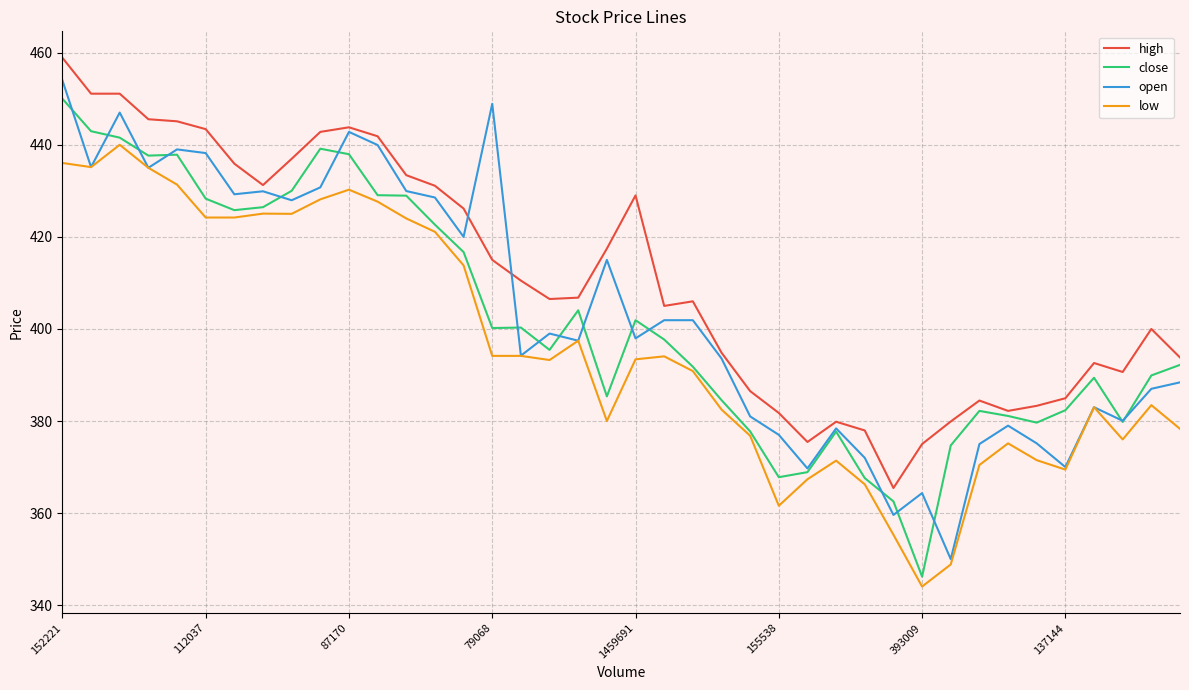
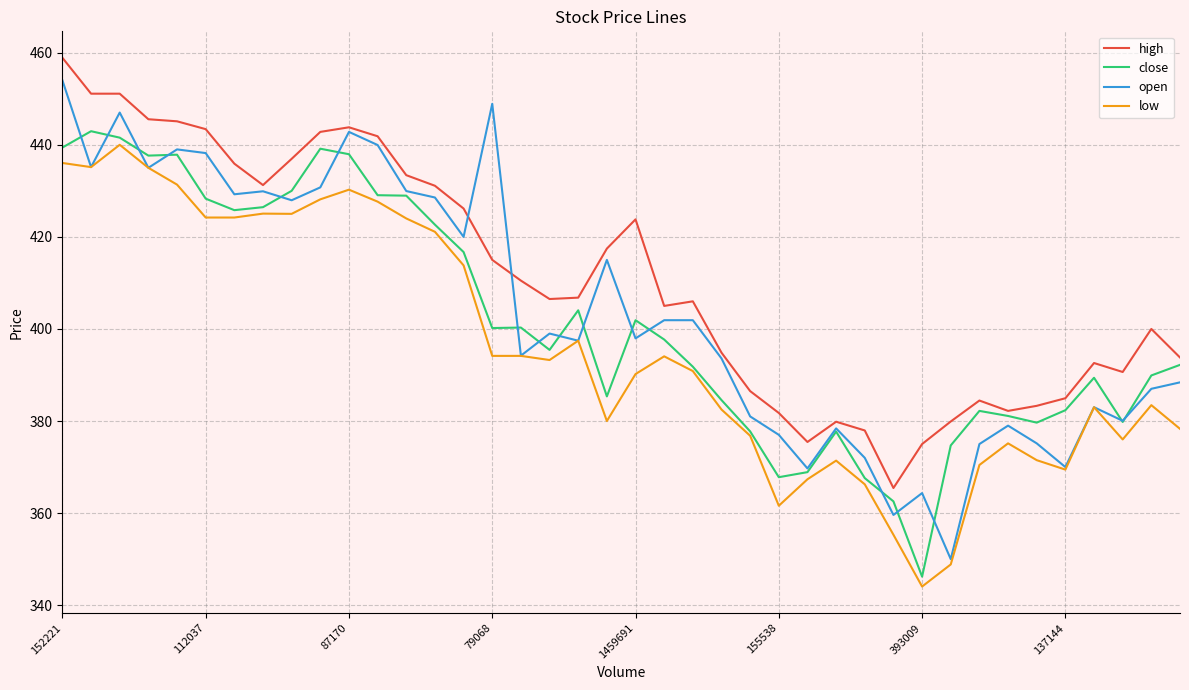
  {
    "high": {
      "152221": 459,
      "112037": 443,
      "87170": 444,
      "79068": 415,
-     "1459691": 429,
+     "1459691": 424,
      "155538": 382,
      "393009": 375,
      "137144": 385
    },
    "close": {
-     "152221": 450,
+     "152221": 439,
      "112037": 428,
      "87170": 438,
      "79068": 400,
      "1459691": 402,
      "155538": 368,
      "393009": 346,
      "137144": 382
    },
    "open": {
      "152221": 454,
      "112037": 438,
      "87170": 443,
      "79068": 449,
      "1459691": 398,
      "155538": 377,
      "393009": 364
    },
    "low": {
      "152221": 436,
      "112037": 424,
      "87170": 430,
      "79068": 394,
-     "1459691": 393,
+     "1459691": 390,
      "155538": 362,
      "393009": 344
    }
  }
